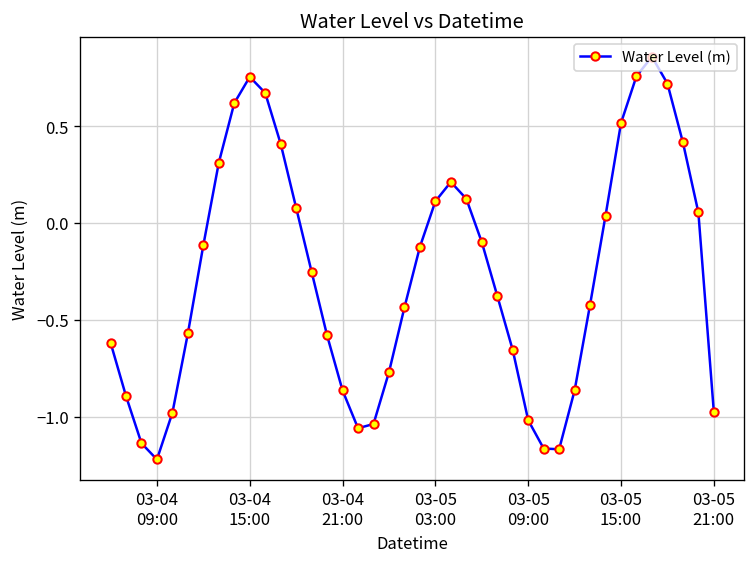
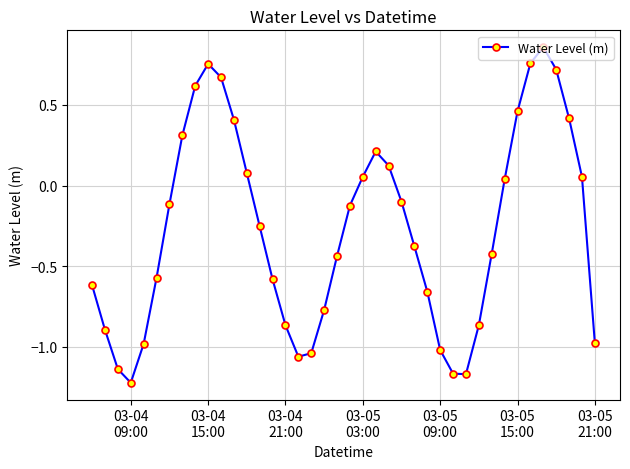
  {
    "03-04 09:00": -1.22,
    "03-04 15:00": 0.75,
    "03-04 21:00": -0.87,
-   "03-05 03:00": 0.11,
+   "03-05 03:00": 0.05,
    "03-05 09:00": -1.02,
-   "03-05 15:00": 0.52,
+   "03-05 15:00": 0.46,
    "03-05 21:00": -0.98
  }
